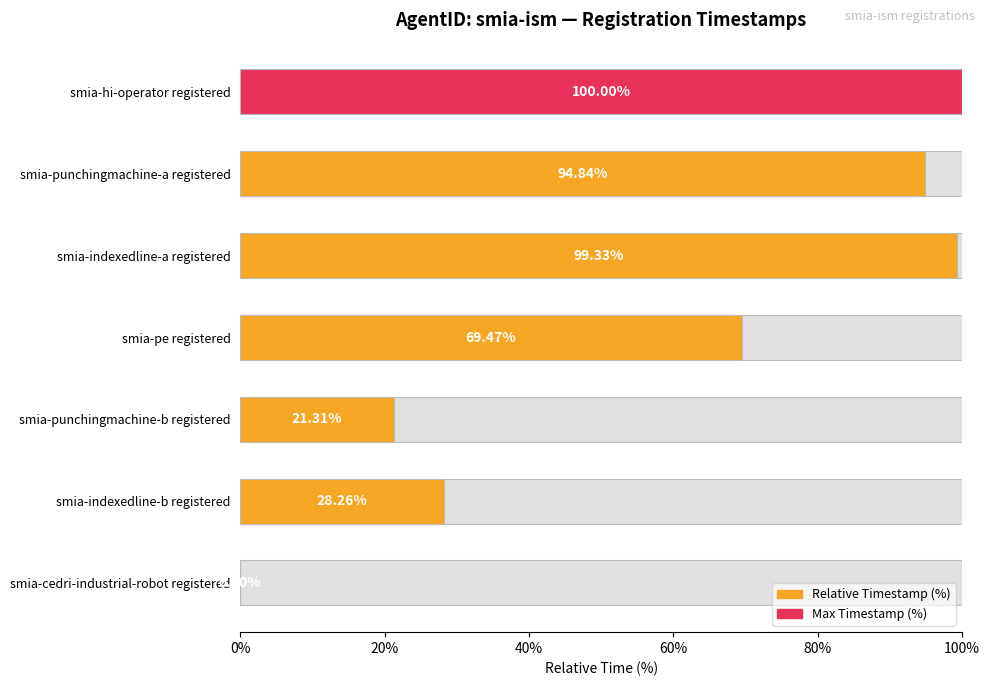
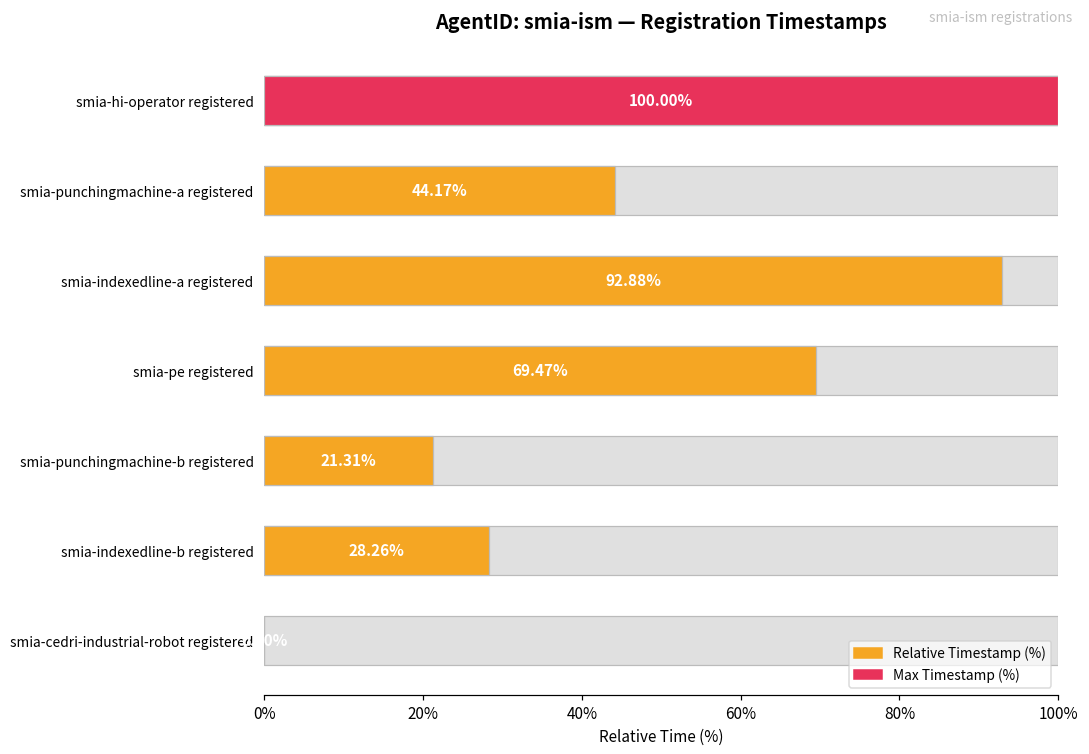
  {
    "Max Timestamp (%)": {
      "smia-hi-operator registered": "100.00%"
    },
    "Relative Timestamp (%)": {
      "smia-hi-operator registered": "100.00%",
-     "smia-punchingmachine-a registered": "94.84%",
-     "smia-indexedline-a registered": "99.33%"
+     "smia-punchingmachine-a registered": "44.17%",
+     "smia-indexedline-a registered": "92.88%"
    }
  }
